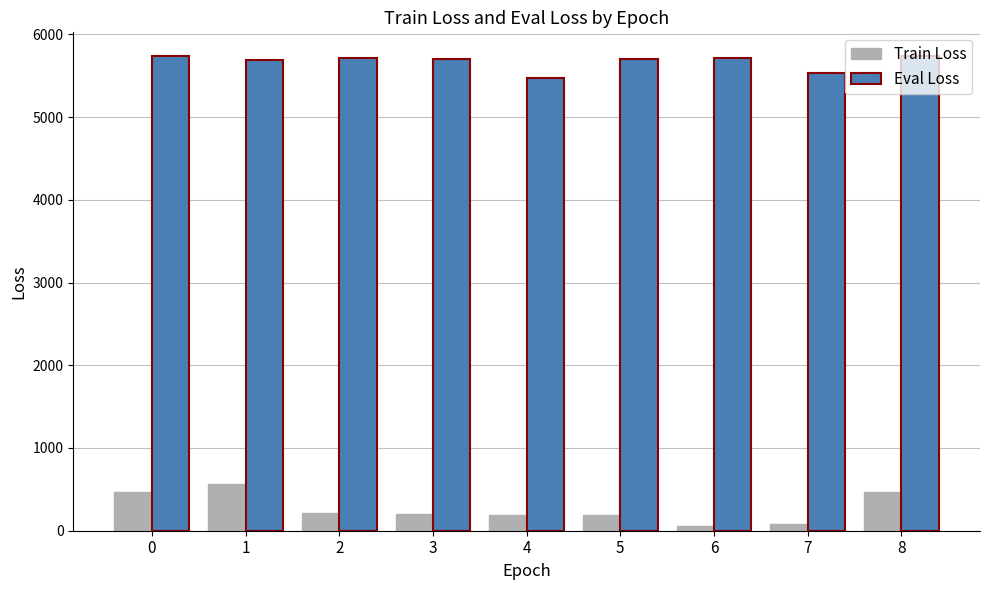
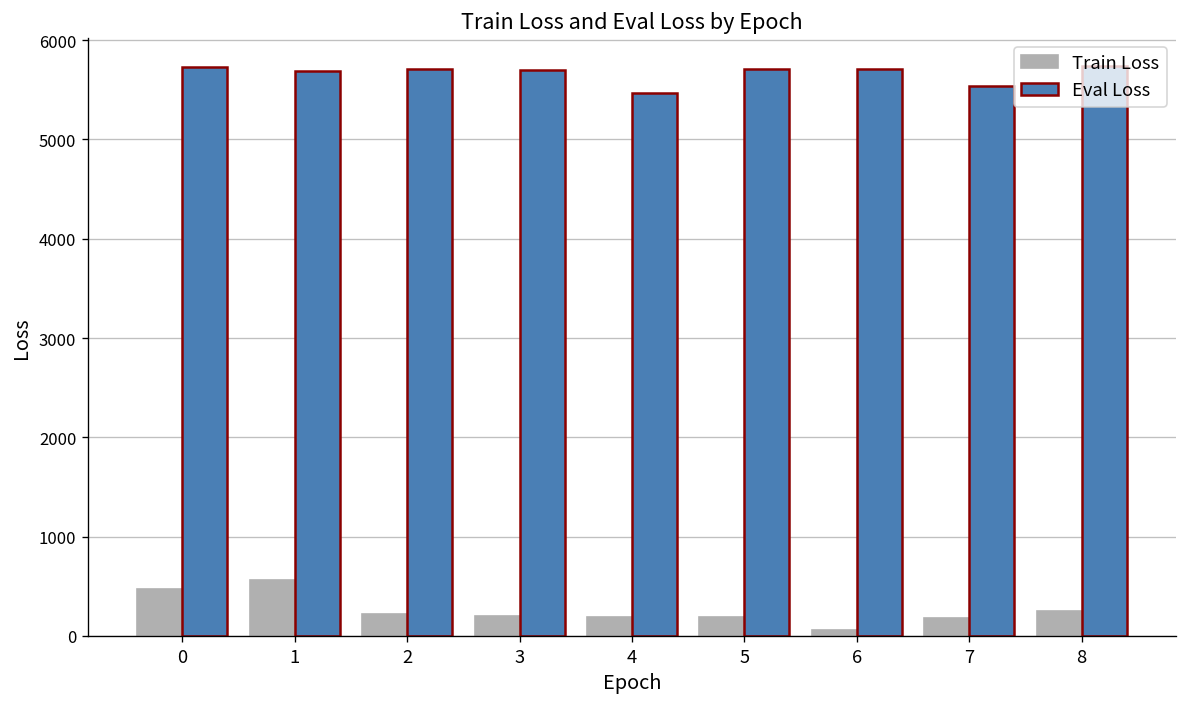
  {
    "Train Loss": {
      "0": 500,
      "1": 600,
      "2": 200,
      "3": 200,
      "4": 200,
      "5": 200,
      "6": 100,
-     "7": 100,
-     "8": 500
+     "7": 200,
+     "8": 200
    },
    "Eval Loss": {
      "0": 5700,
      "1": 5700,
      "2": 5700,
      "3": 5700,
      "4": 5500,
      "5": 5700,
      "6": 5700,
      "7": 5500
    }
  }
